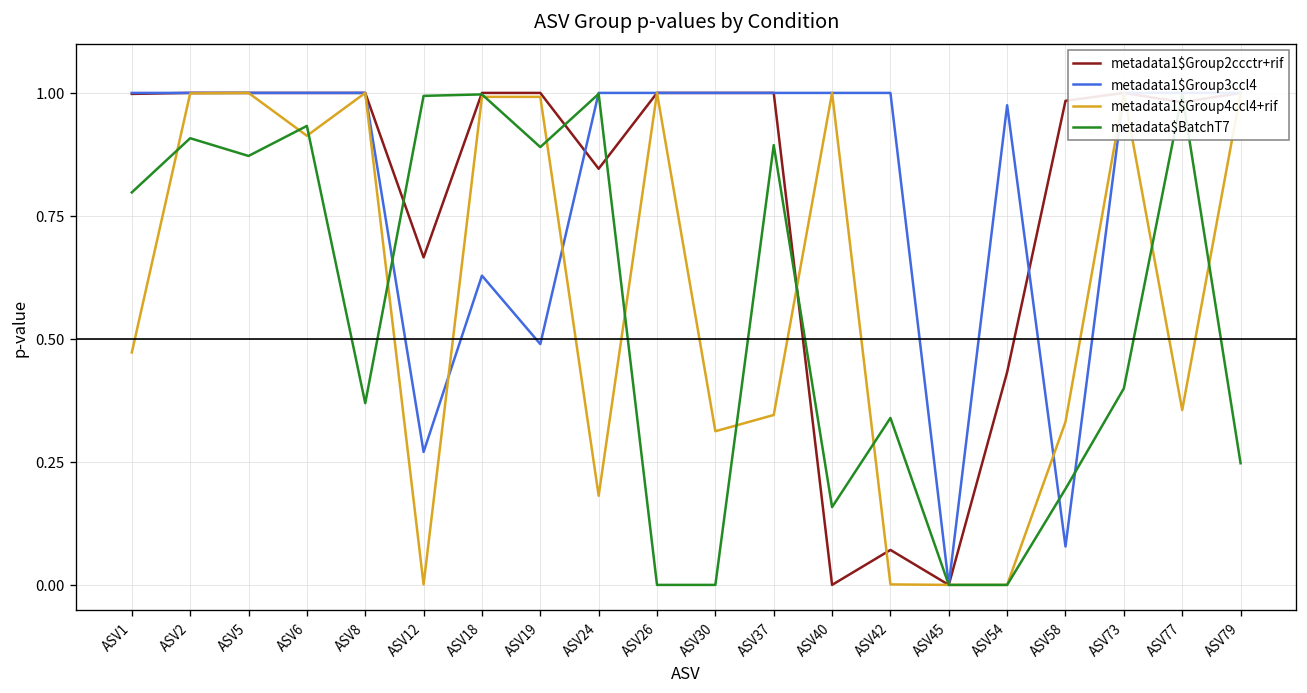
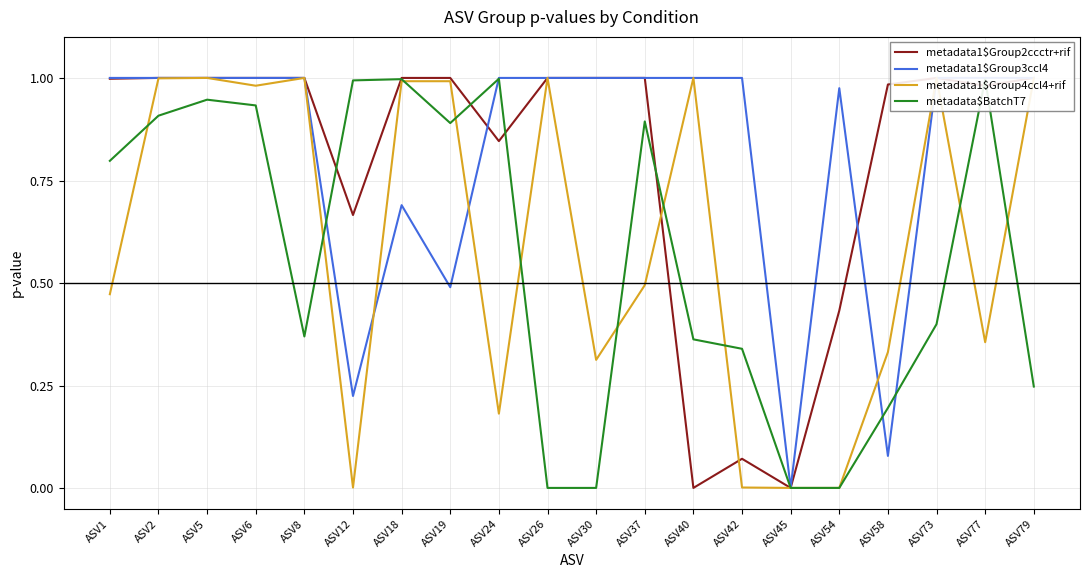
  {
    "metadata1$Group2ccctr+rif": {
      "ASV12": 0.67,
      "ASV19": 1.00,
      "ASV24": 0.85,
      "ASV40": 0.00,
      "ASV42": 0.07,
      "ASV54": 0.43,
      "ASV58": 0.98
    },
    "metadata1$Group3ccl4": {
-     "ASV12": 0.27,
-     "ASV18": 0.63,
+     "ASV12": 0.23,
+     "ASV18": 0.69,
      "ASV19": 0.49,
      "ASV42": 1.00,
      "ASV54": 0.98,
      "ASV58": 0.08
    },
    "metadata1$Group4ccl4+rif": {
      "ASV1": 0.47,
-     "ASV6": 0.91,
+     "ASV6": 0.98,
      "ASV12": 0.00,
      "ASV19": 0.99,
      "ASV24": 0.18,
      "ASV30": 0.31,
-     "ASV37": 0.35,
+     "ASV37": 0.50,
      "ASV42": 0.00,
      "ASV58": 0.33,
      "ASV77": 0.36
    },
    "metadata$BatchT7": {
      "ASV1": 0.80,
      "ASV2": 0.91,
-     "ASV5": 0.87,
+     "ASV5": 0.95,
      "ASV6": 0.93,
      "ASV8": 0.37,
      "ASV12": 0.99,
      "ASV19": 0.89,
      "ASV26": 0.00,
      "ASV30": 0.00,
      "ASV37": 0.89,
-     "ASV40": 0.16,
+     "ASV40": 0.36,
      "ASV42": 0.34,
      "ASV58": 0.20,
      "ASV73": 0.40,
      "ASV79": 0.25
    }
  }
